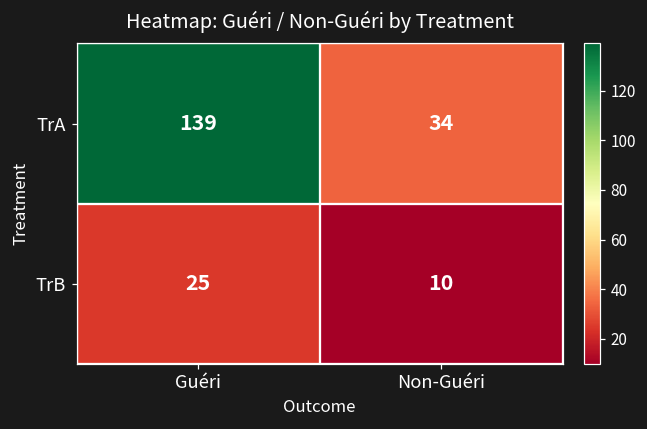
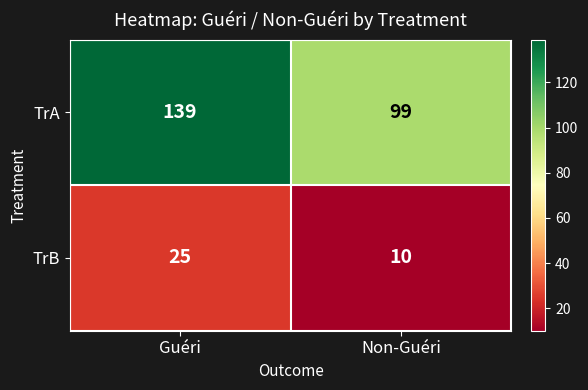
  {
    "TrA": {
      "Guéri": 139,
-     "Non-Guéri": 34
+     "Non-Guéri": 99
    },
    "TrB": {
      "Guéri": 25,
      "Non-Guéri": 10
    }
  }
